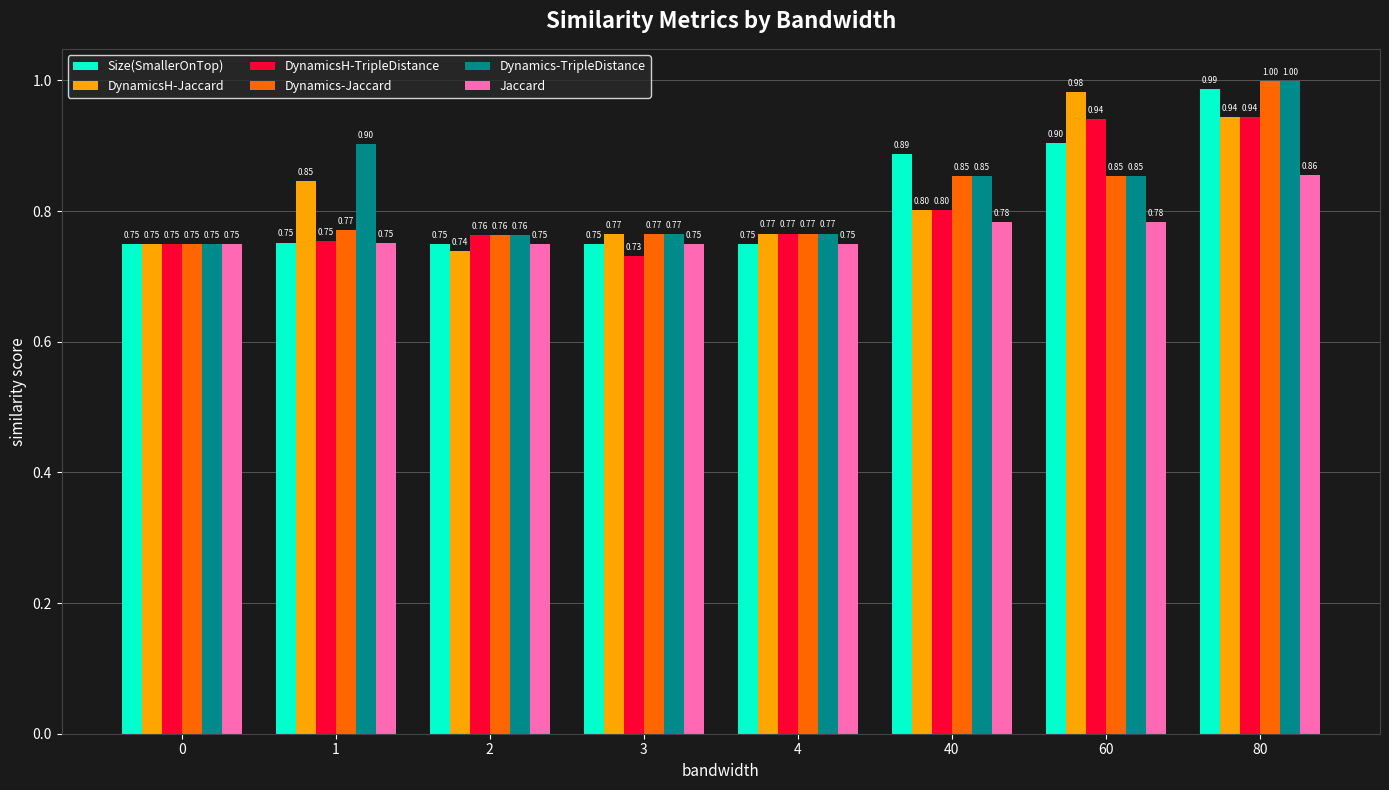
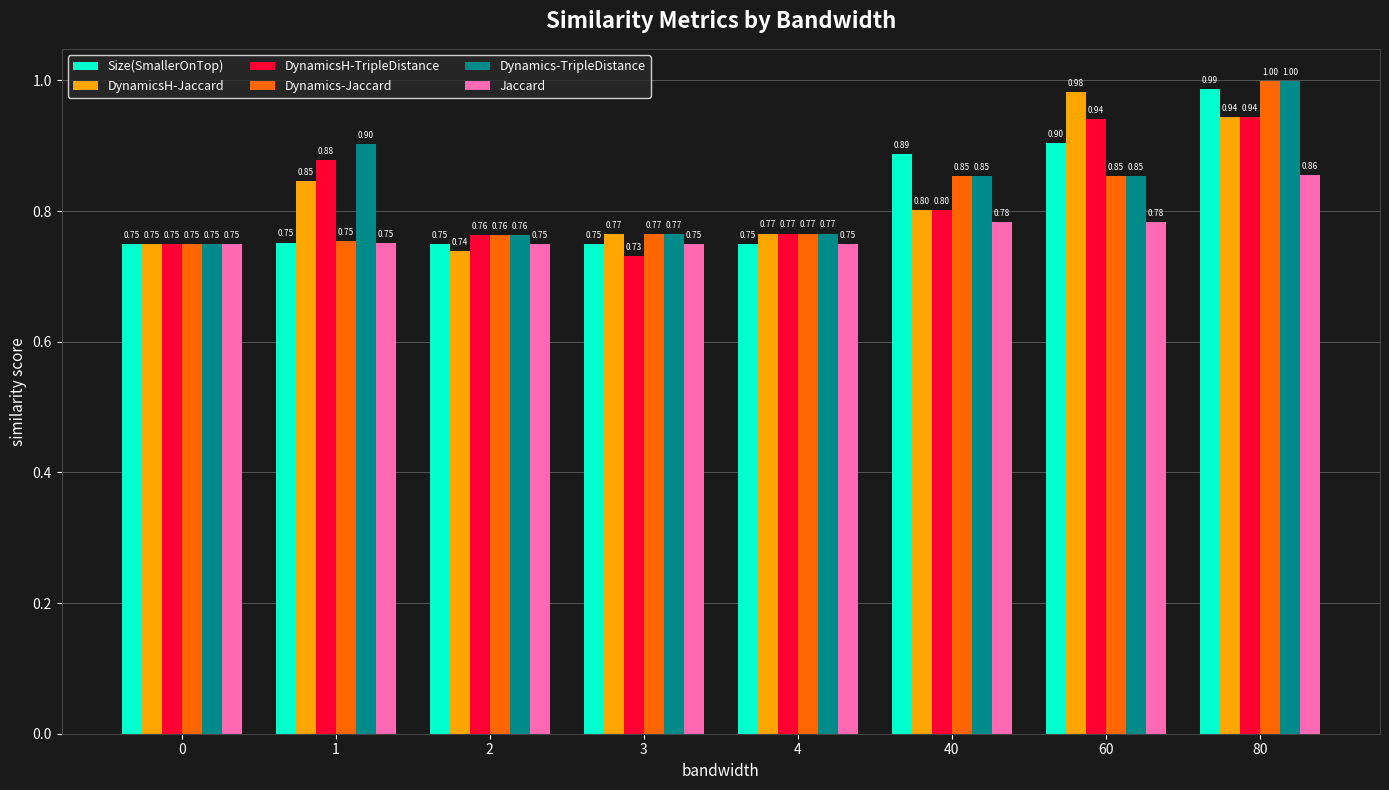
  {
    "Size(SmallerOnTop)": {
      "0": 0.75,
      "1": 0.75,
      "2": 0.75,
      "3": 0.75,
      "4": 0.75,
      "40": 0.89,
      "60": 0.90,
      "80": 0.99
    },
    "DynamicsH-Jaccard": {
      "0": 0.75,
      "1": 0.85,
      "2": 0.74,
      "3": 0.77,
      "4": 0.77,
      "40": 0.80,
      "60": 0.98,
      "80": 0.94
    },
    "DynamicsH-TripleDistance": {
      "0": 0.75,
-     "1": 0.75,
+     "1": 0.88,
      "2": 0.76,
      "3": 0.73,
      "4": 0.77,
      "40": 0.80,
      "60": 0.94,
      "80": 0.94
    },
    "Dynamics-Jaccard": {
      "0": 0.75,
-     "1": 0.77,
+     "1": 0.75,
      "2": 0.76,
      "3": 0.77,
      "4": 0.77,
      "40": 0.85,
      "60": 0.85,
      "80": 1.00
    },
    "Dynamics-TripleDistance": {
      "0": 0.75,
      "1": 0.90,
      "2": 0.76,
      "3": 0.77,
      "4": 0.77,
      "40": 0.85,
      "60": 0.85,
      "80": 1.00
    },
    "Jaccard": {
      "0": 0.75,
      "1": 0.75,
      "2": 0.75,
      "3": 0.75,
      "4": 0.75,
      "40": 0.78,
      "60": 0.78,
      "80": 0.86
    }
  }
